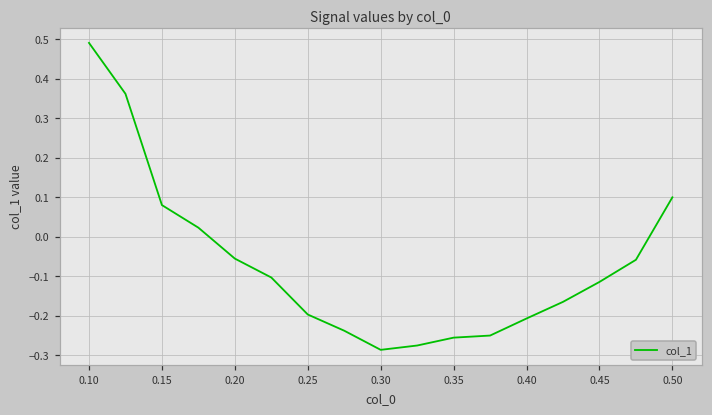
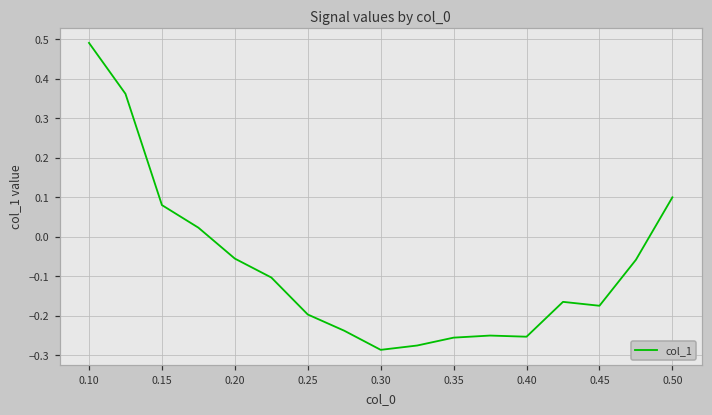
  {
    "0.10": 0.49,
    "0.15": 0.08,
    "0.20": -0.06,
    "0.25": -0.20,
    "0.30": -0.29,
    "0.35": -0.26,
-   "0.40": -0.21,
-   "0.45": -0.11,
+   "0.40": -0.25,
+   "0.45": -0.17,
    "0.50": 0.10
  }
